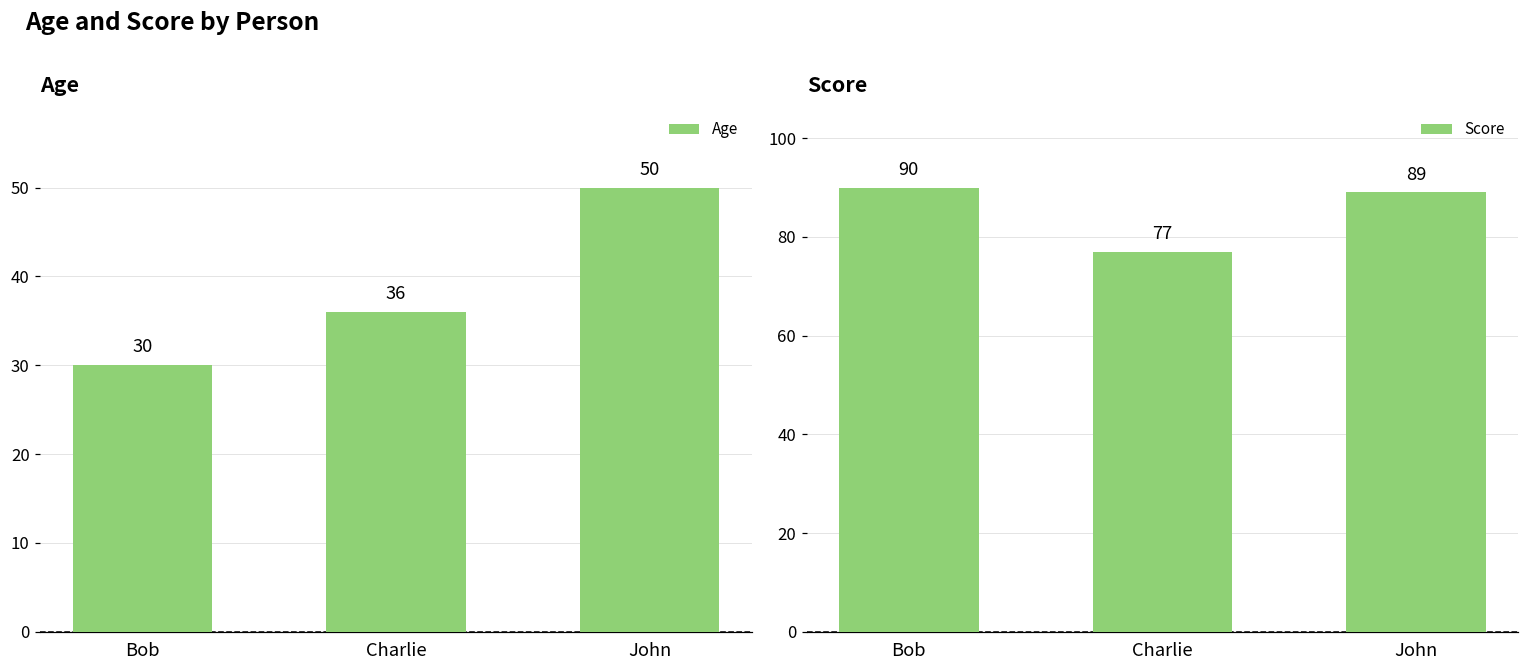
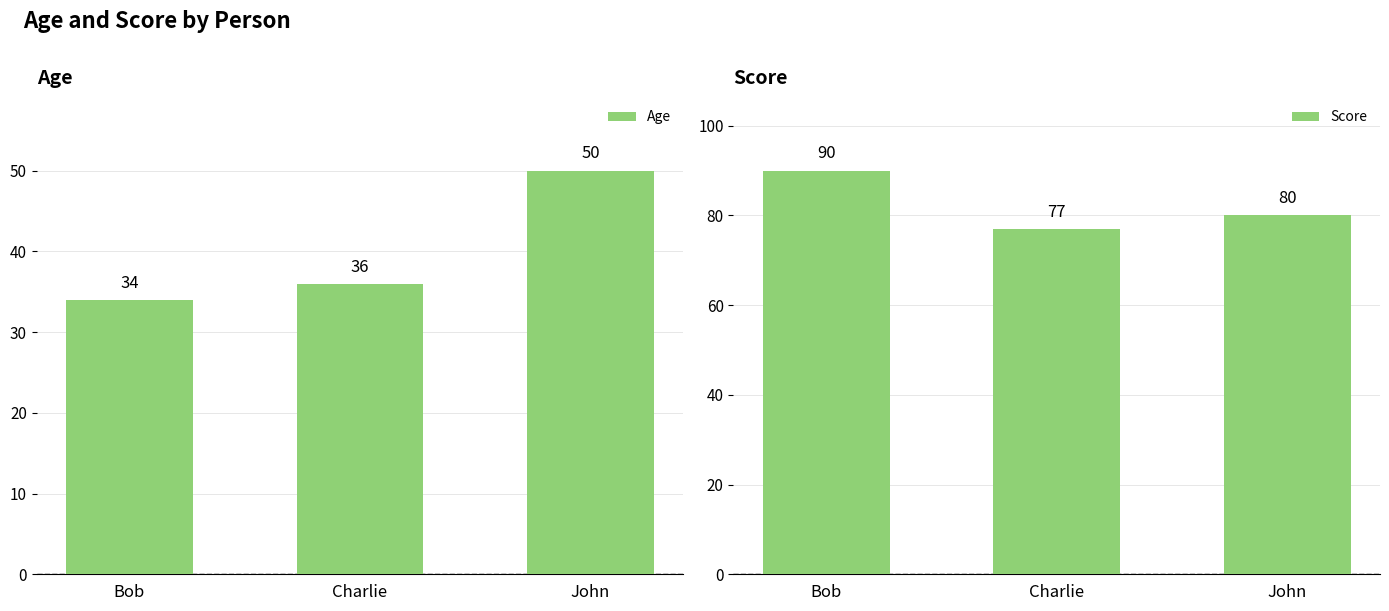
  {
    "Age": {
-     "Bob": 30,
+     "Bob": 34,
      "Charlie": 36,
      "John": 50
    },
    "Score": {
      "Bob": 90,
      "Charlie": 77,
-     "John": 89
+     "John": 80
    }
  }
